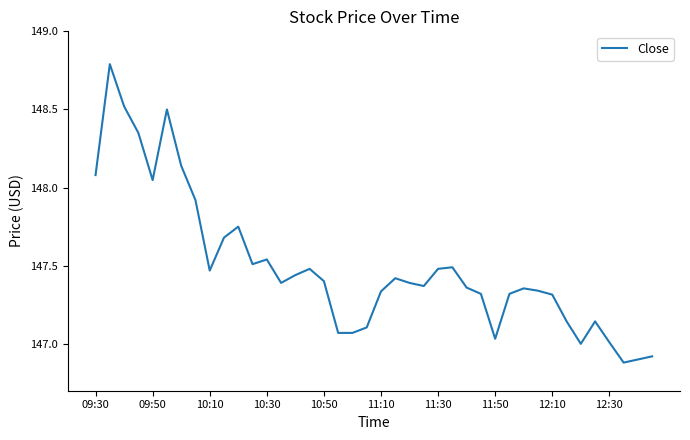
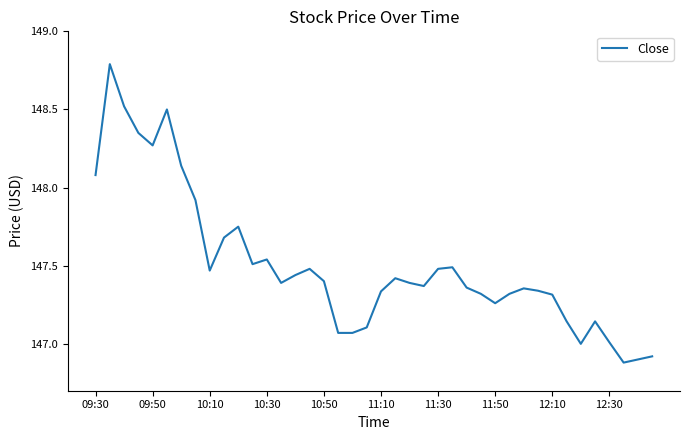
  {
    "09:30": 148.08,
-   "09:50": 148.05,
+   "09:50": 148.27,
    "10:10": 147.47,
    "10:30": 147.54,
    "10:50": 147.40,
    "11:10": 147.34,
    "11:30": 147.48,
-   "11:50": 147.03,
+   "11:50": 147.26,
    "12:10": 147.32,
    "12:30": 147.01
  }
